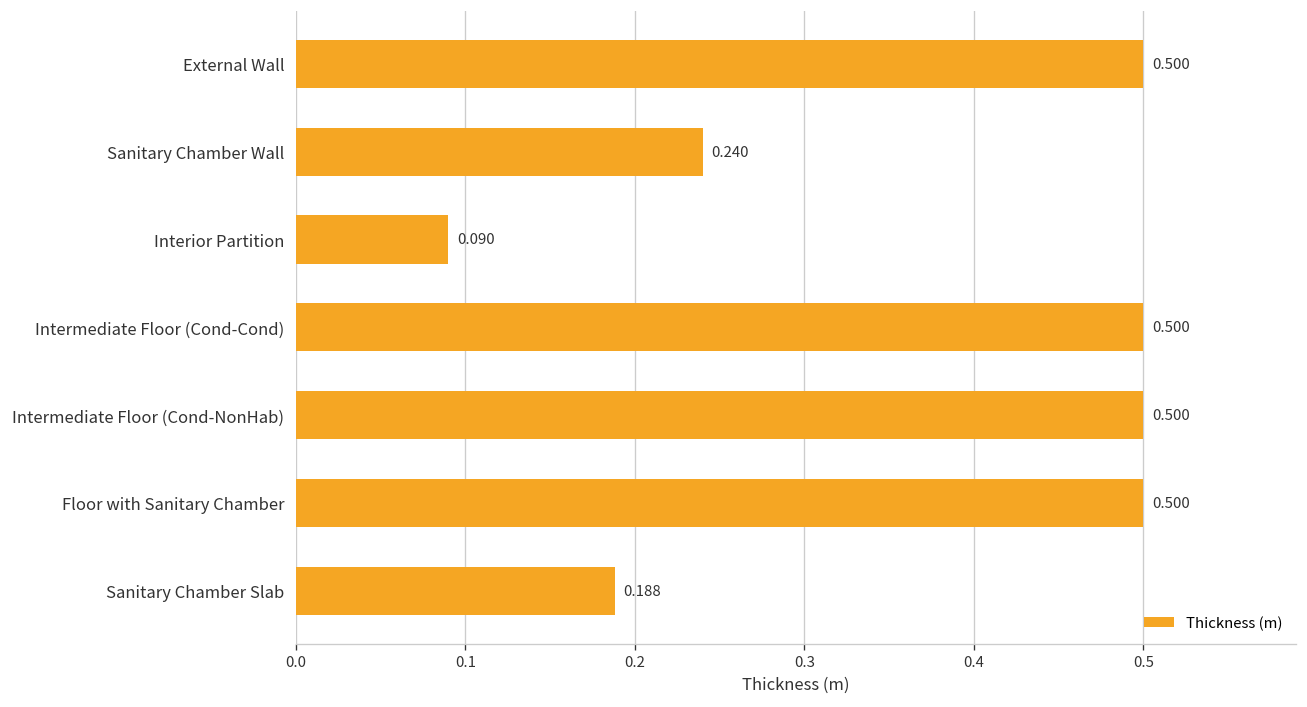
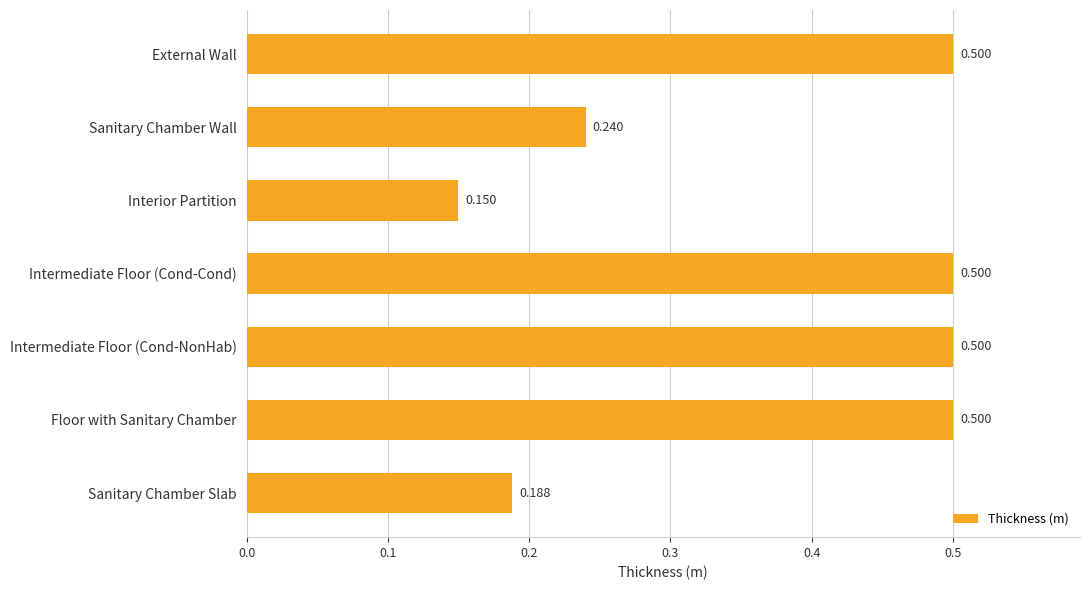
  {
    "External Wall": 0.500,
    "Sanitary Chamber Wall": 0.240,
-   "Interior Partition": 0.090,
+   "Interior Partition": 0.150,
    "Intermediate Floor (Cond-Cond)": 0.500,
    "Intermediate Floor (Cond-NonHab)": 0.500,
    "Floor with Sanitary Chamber": 0.500,
    "Sanitary Chamber Slab": 0.188
  }
